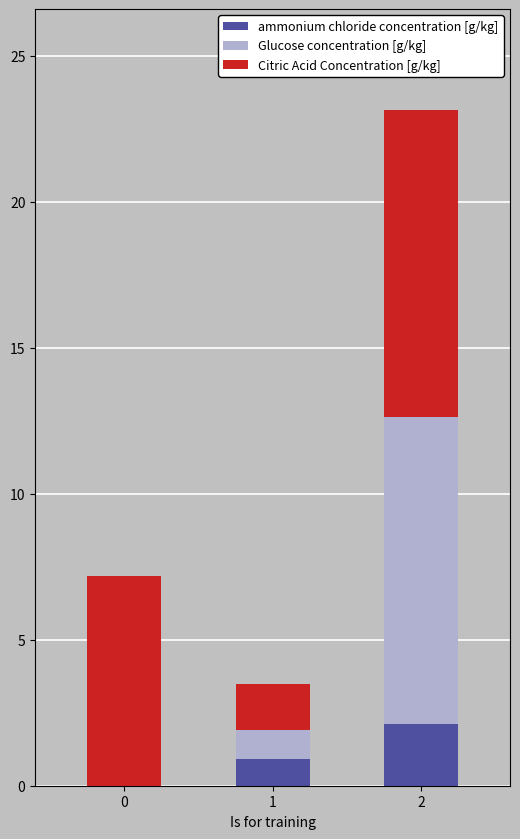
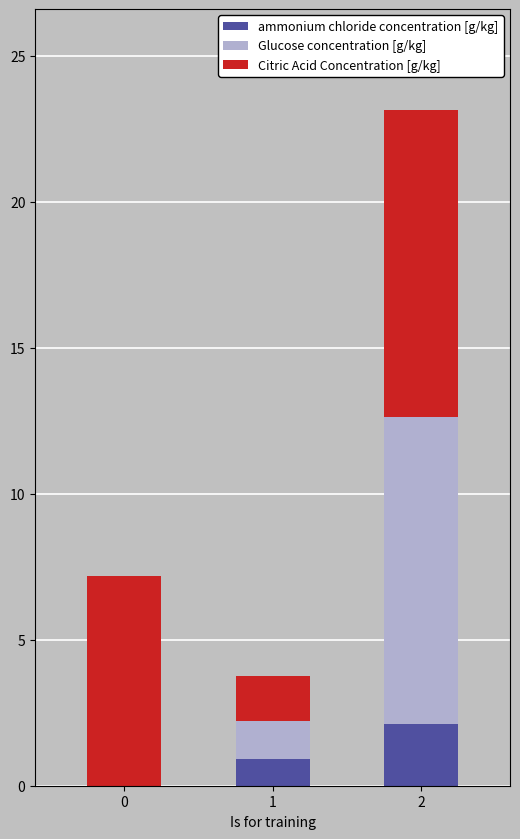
  {
    "ammonium chloride concentration [g/kg]": {
      "0": 0.0,
      "1": 0.9,
      "2": 2.1
    },
    "Glucose concentration [g/kg]": {
      "0": 0.0,
-     "1": 1.0,
+     "1": 1.3,
      "2": 10.5
    },
    "Citric Acid Concentration [g/kg]": {
      "0": 7.2,
      "1": 1.6,
      "2": 10.5
    }
  }
